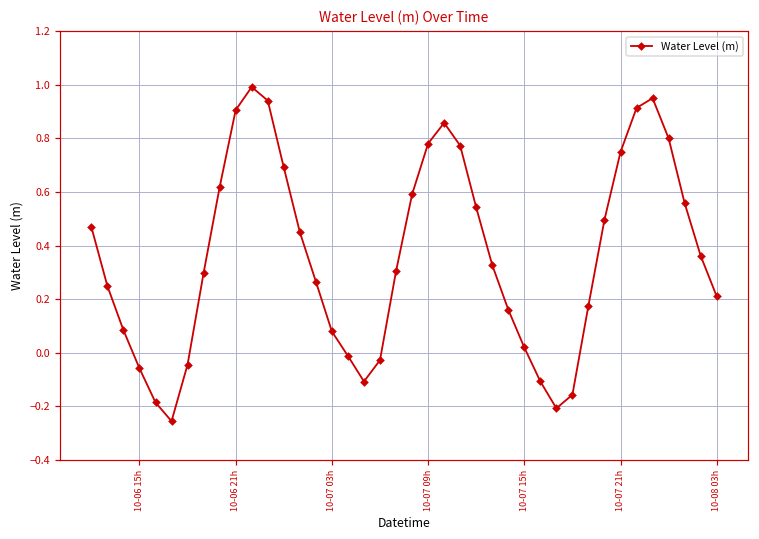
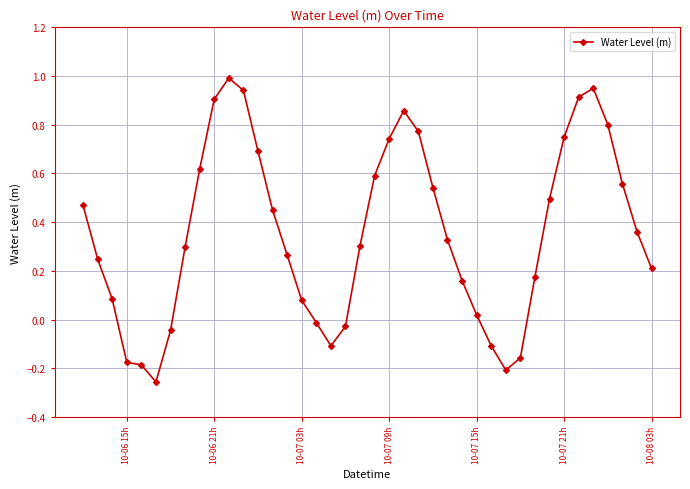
  {
-   "10-06 15h": -0.06,
+   "10-06 15h": -0.18,
    "10-06 21h": 0.91,
    "10-07 03h": 0.08,
-   "10-07 09h": 0.78,
+   "10-07 09h": 0.74,
    "10-07 15h": 0.02,
    "10-07 21h": 0.75,
    "10-08 03h": 0.21
  }
